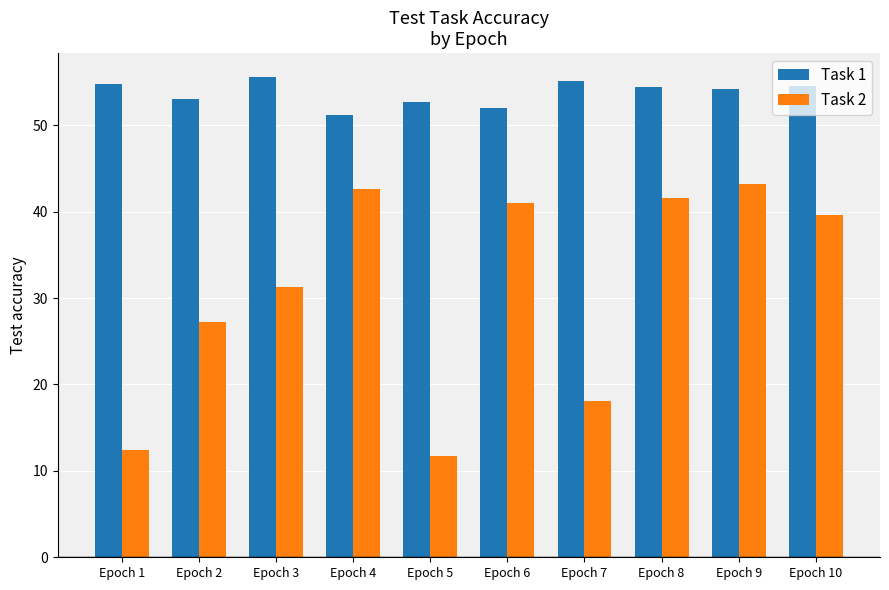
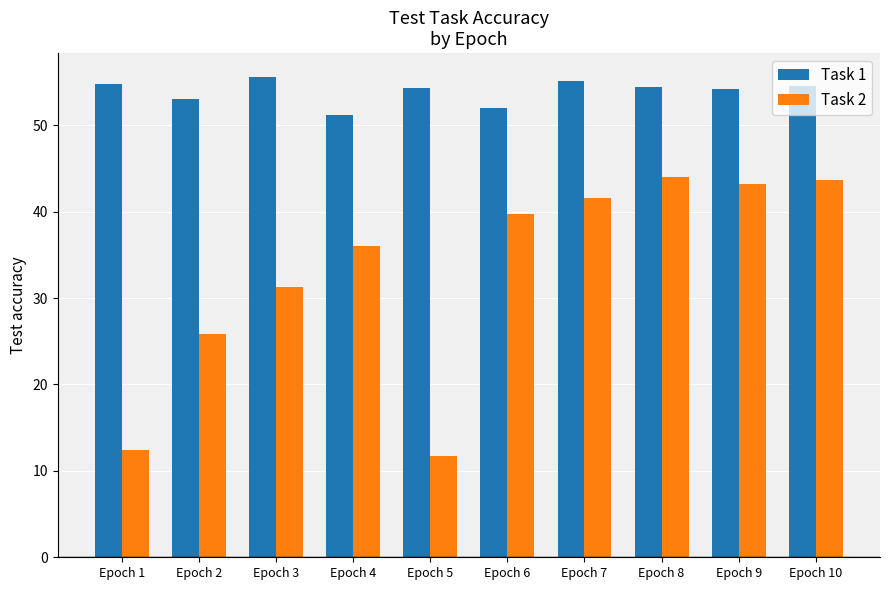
  {
    "Task 1": {
      "Epoch 1": 55,
      "Epoch 2": 53,
      "Epoch 3": 56,
      "Epoch 4": 51,
-     "Epoch 5": 53,
+     "Epoch 5": 54,
      "Epoch 6": 52,
      "Epoch 7": 55,
      "Epoch 8": 54,
      "Epoch 9": 54
    },
    "Task 2": {
      "Epoch 1": 12,
-     "Epoch 2": 27,
+     "Epoch 2": 26,
      "Epoch 3": 31,
-     "Epoch 4": 43,
+     "Epoch 4": 36,
      "Epoch 5": 12,
-     "Epoch 6": 41,
-     "Epoch 7": 18,
-     "Epoch 8": 42,
+     "Epoch 6": 40,
+     "Epoch 7": 42,
+     "Epoch 8": 44,
      "Epoch 9": 43,
-     "Epoch 10": 40
+     "Epoch 10": 44
    }
  }
